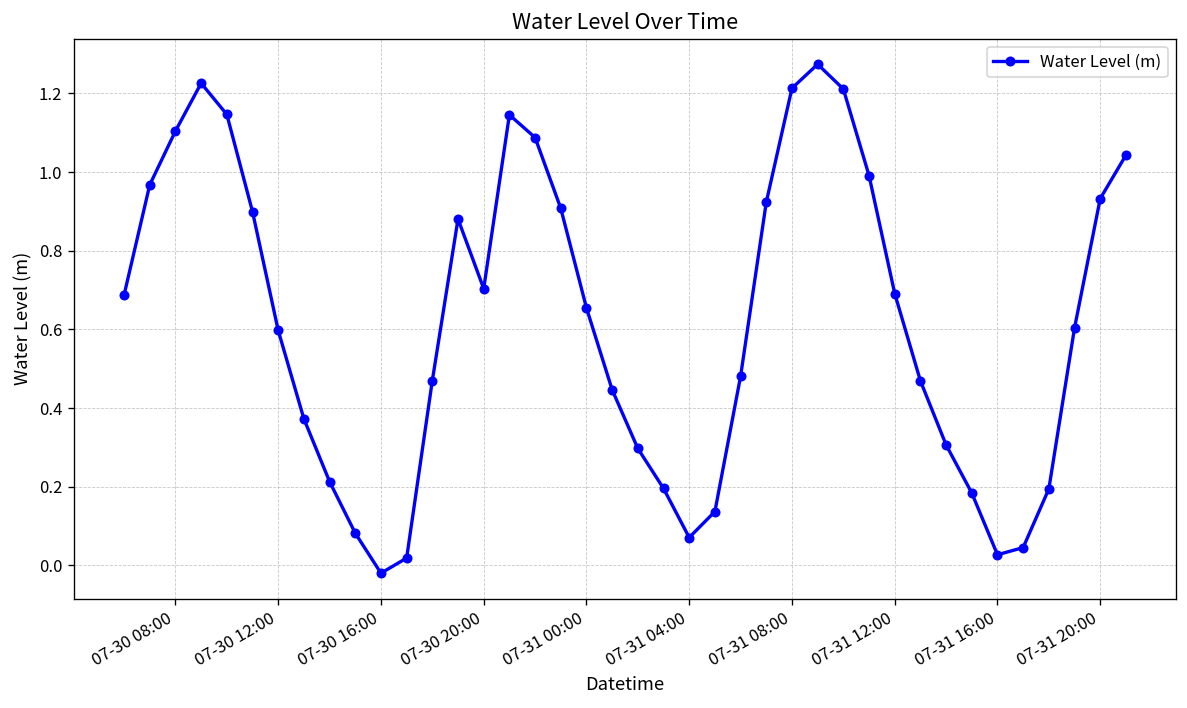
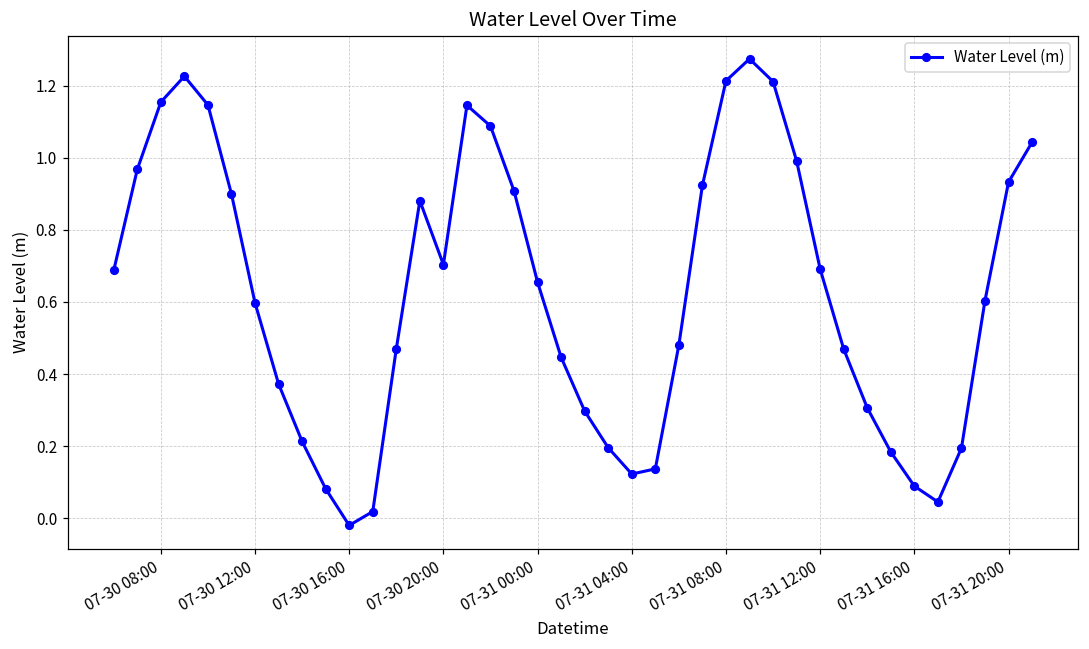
  {
-   "07-30 08:00": 1.10,
+   "07-30 08:00": 1.15,
    "07-30 12:00": 0.60,
    "07-30 16:00": -0.02,
    "07-30 20:00": 0.70,
    "07-31 00:00": 0.65,
-   "07-31 04:00": 0.07,
+   "07-31 04:00": 0.12,
    "07-31 08:00": 1.21,
    "07-31 12:00": 0.69,
-   "07-31 16:00": 0.03,
+   "07-31 16:00": 0.09,
    "07-31 20:00": 0.93
  }
